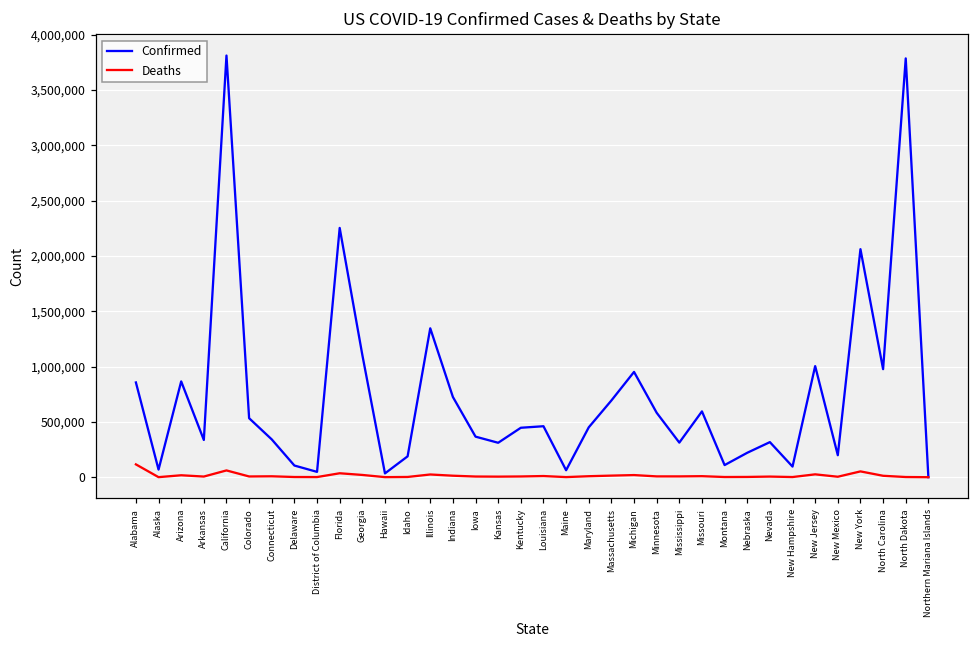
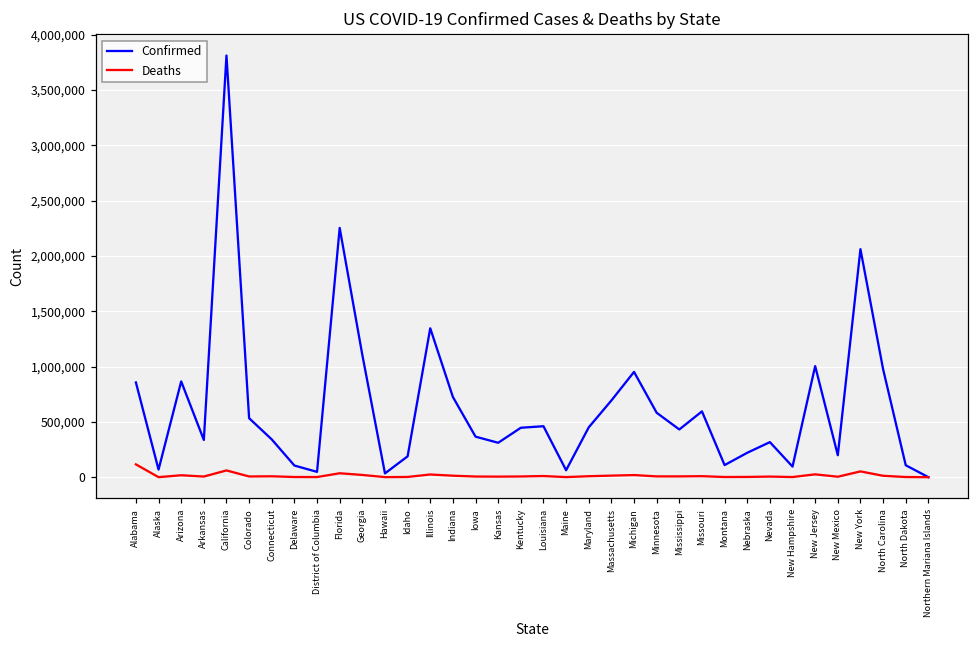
  {
    "Confirmed": {
      "Alabama": "860,000",
      "Alaska": "70,000",
      "Arizona": "870,000",
      "Arkansas": "340,000",
      "California": "3,810,000",
      "Colorado": "530,000",
      "Connecticut": "340,000",
      "Delaware": "110,000",
      "District of Columbia": "50,000",
      "Florida": "2,250,000",
      "Georgia": "1,110,000",
      "Hawaii": "30,000",
      "Idaho": "190,000",
      "Illinois": "1,350,000",
      "Indiana": "730,000",
      "Iowa": "370,000",
      "Kansas": "310,000",
      "Kentucky": "450,000",
      "Louisiana": "460,000",
      "Maine": "60,000",
      "Maryland": "450,000",
      "Massachusetts": "690,000",
      "Michigan": "950,000",
      "Minnesota": "580,000",
-     "Mississippi": "310,000",
+     "Mississippi": "430,000",
      "Missouri": "590,000",
      "Montana": "110,000",
      "Nebraska": "220,000",
      "Nevada": "320,000",
      "New Hampshire": "100,000",
      "New Jersey": "1,000,000",
      "New Mexico": "200,000",
      "New York": "2,060,000",
      "North Carolina": "980,000",
-     "North Dakota": "3,790,000"
+     "North Dakota": "110,000"
    },
    "Deaths": {
      "Alabama": "120,000",
      "Alaska": "0",
      "Arizona": "20,000",
      "Arkansas": "10,000",
      "California": "60,000",
      "Colorado": "10,000",
      "Connecticut": "10,000",
      "Delaware": "0",
      "District of Columbia": "0",
      "Florida": "40,000",
      "Georgia": "20,000",
      "Hawaii": "0",
      "Idaho": "0",
      "Illinois": "20,000",
      "Indiana": "10,000",
      "Iowa": "10,000",
      "Kansas": "10,000",
      "Kentucky": "10,000",
      "Louisiana": "10,000",
      "Maine": "0",
      "Maryland": "10,000",
      "Massachusetts": "10,000",
      "Michigan": "20,000",
      "Minnesota": "10,000",
      "Mississippi": "10,000",
      "Missouri": "10,000",
      "Montana": "0",
      "Nebraska": "0",
      "Nevada": "10,000",
      "New Hampshire": "0",
      "New Jersey": "30,000",
      "New Mexico": "0",
      "New York": "50,000",
      "North Carolina": "10,000",
      "North Dakota": "0"
    }
  }
